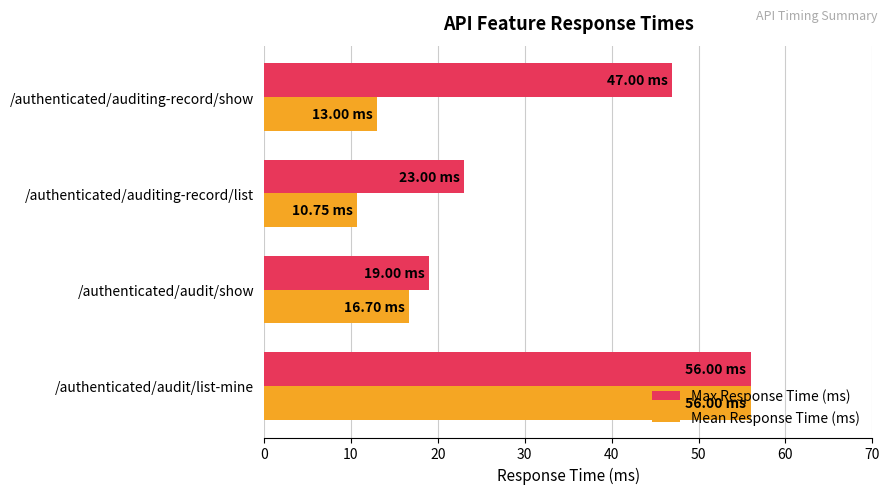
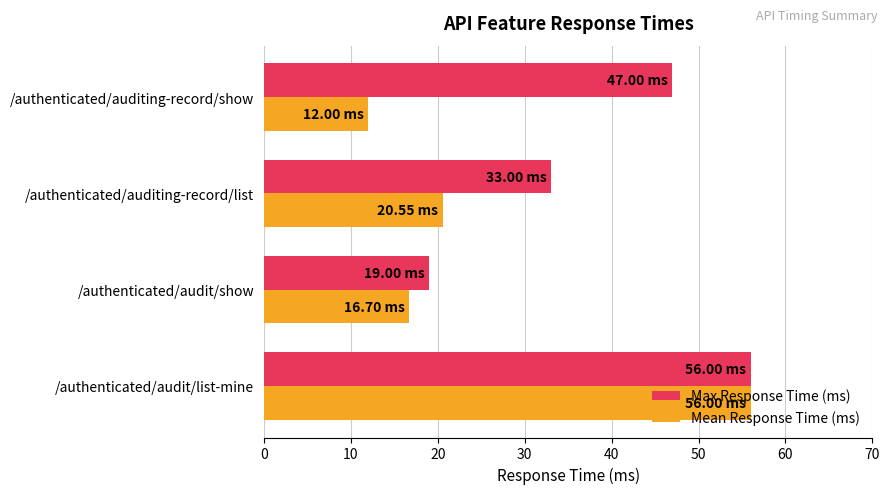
  {
    "Max Response Time (ms)": {
      "/authenticated/auditing-record/show": 47.00,
-     "/authenticated/auditing-record/list": 23.00,
+     "/authenticated/auditing-record/list": 33.00,
      "/authenticated/audit/show": 19.00,
      "/authenticated/audit/list-mine": 56.00
    },
    "Mean Response Time (ms)": {
-     "/authenticated/auditing-record/show": 13.00,
-     "/authenticated/auditing-record/list": 10.75,
+     "/authenticated/auditing-record/show": 12.00,
+     "/authenticated/auditing-record/list": 20.55,
      "/authenticated/audit/show": 16.70,
      "/authenticated/audit/list-mine": 56.00
    }
  }
